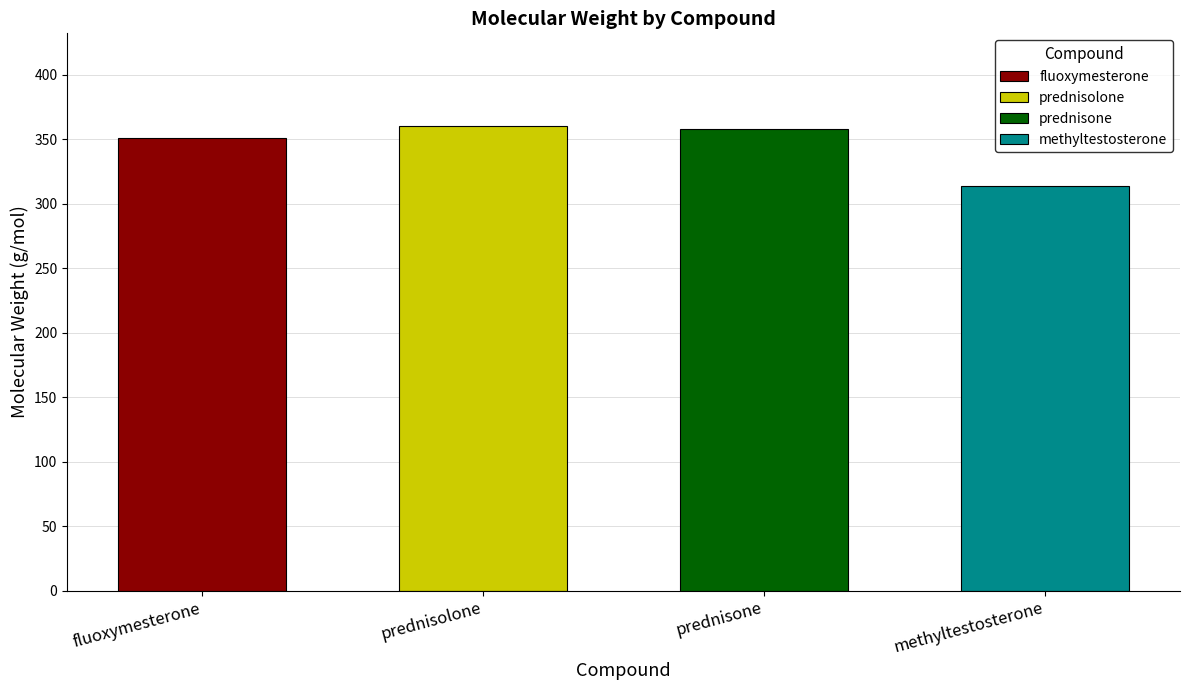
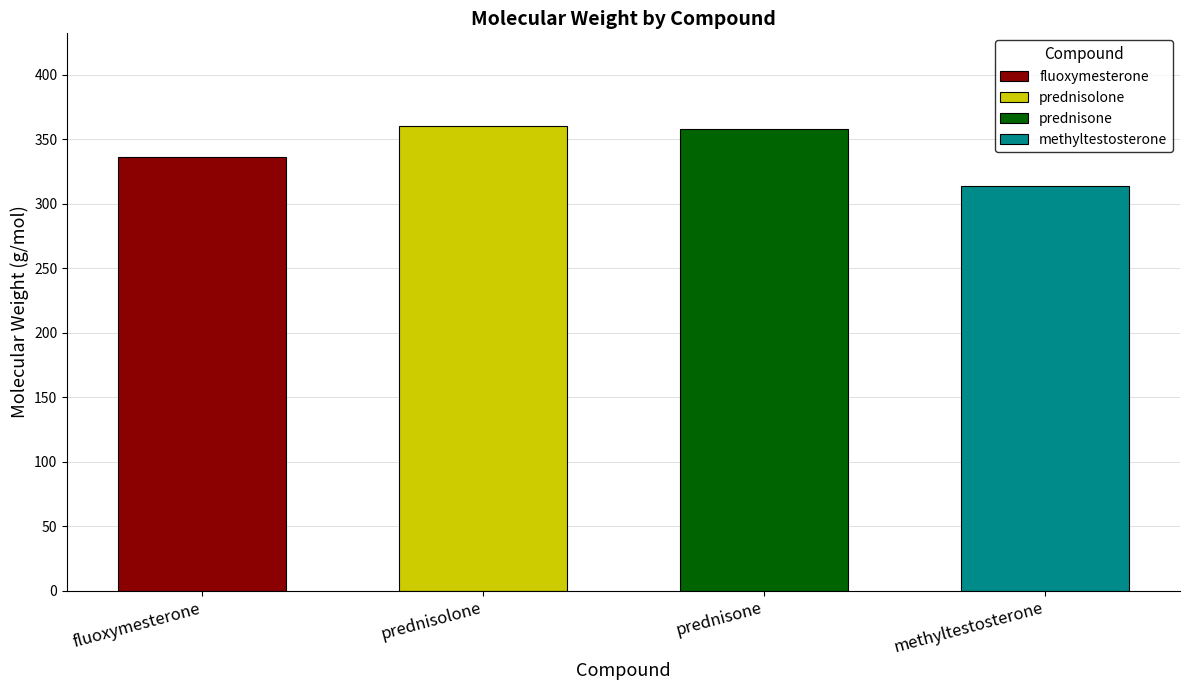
  {
-   "fluoxymesterone": 351,
+   "fluoxymesterone": 336,
    "prednisolone": 360,
    "prednisone": 358,
    "methyltestosterone": 314
  }
